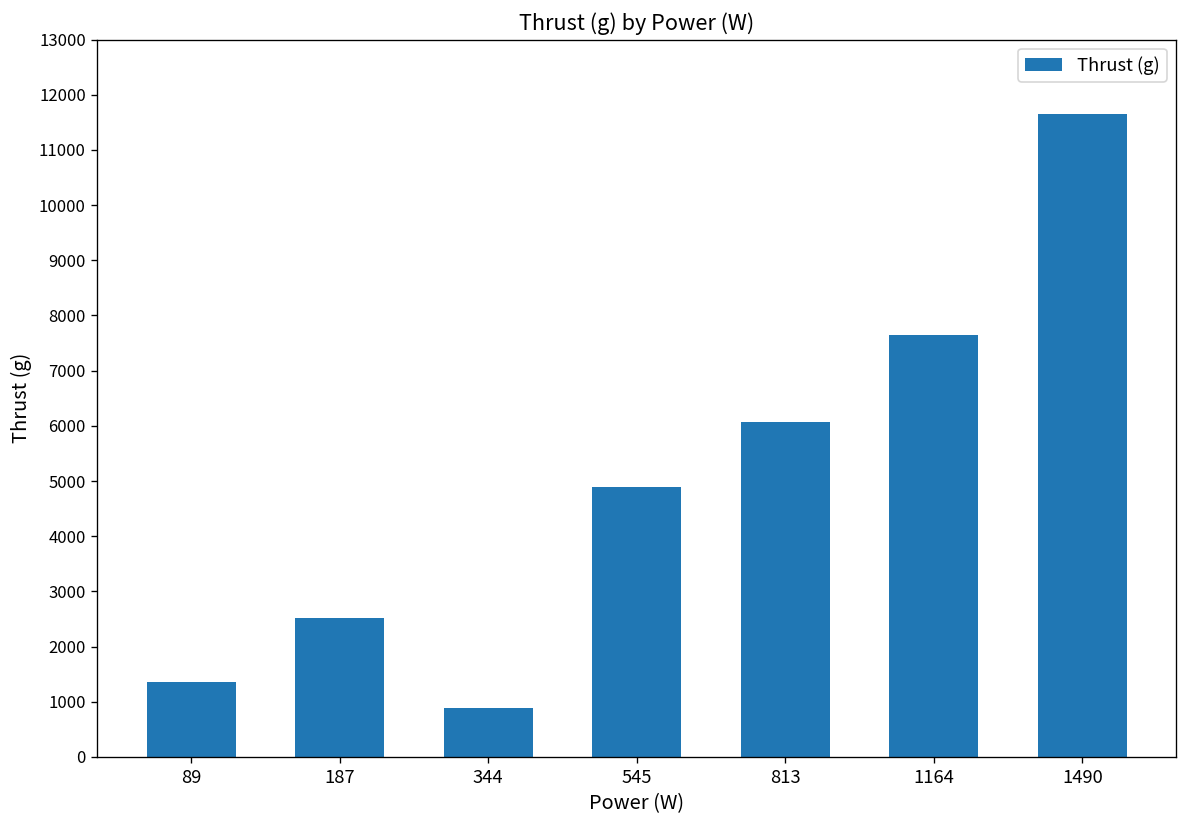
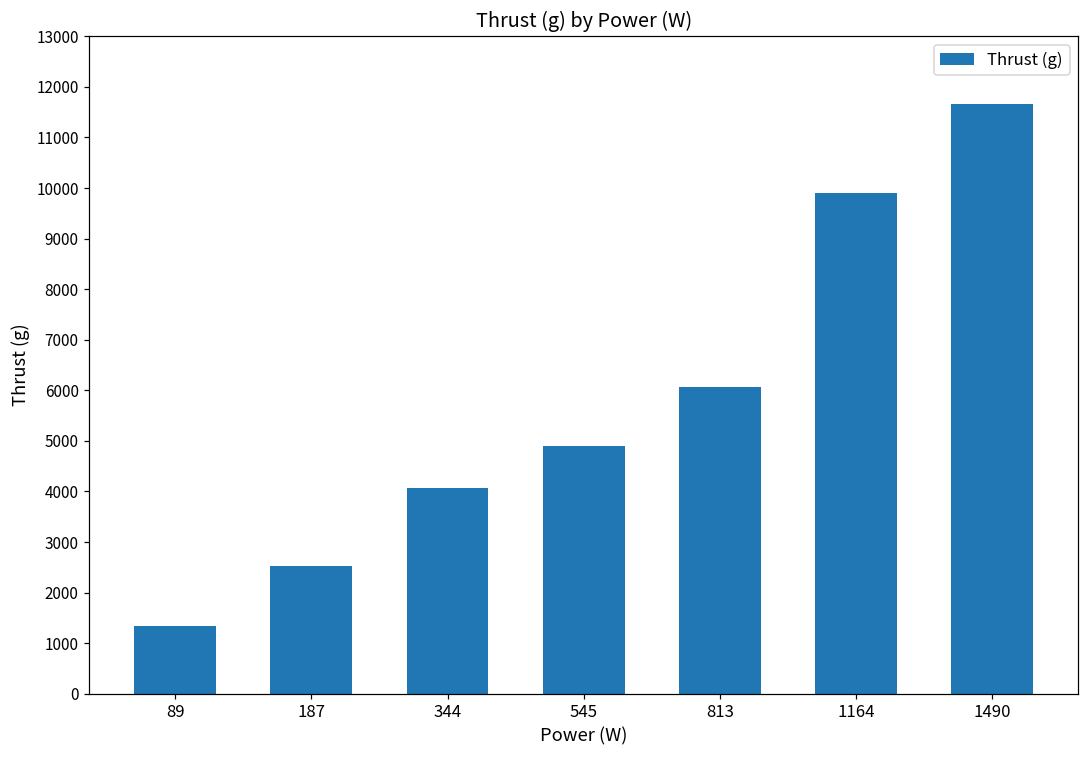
  {
    "89": 1400,
    "187": 2500,
-   "344": 900,
+   "344": 4100,
    "545": 4900,
    "813": 6100,
-   "1164": 7700,
+   "1164": 9900,
    "1490": 11700
  }
